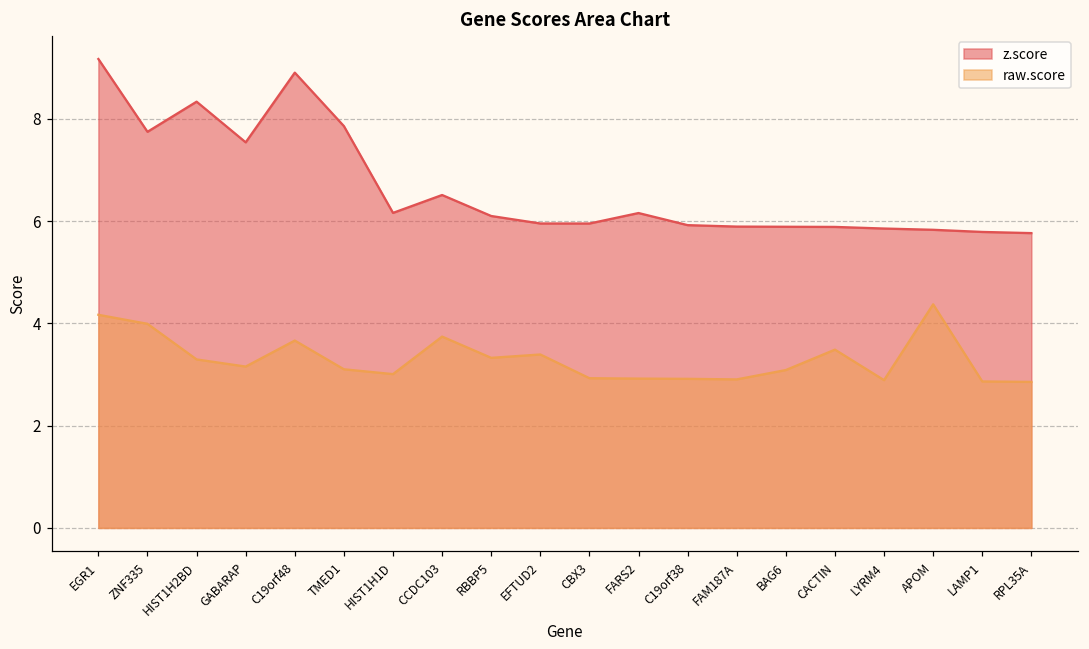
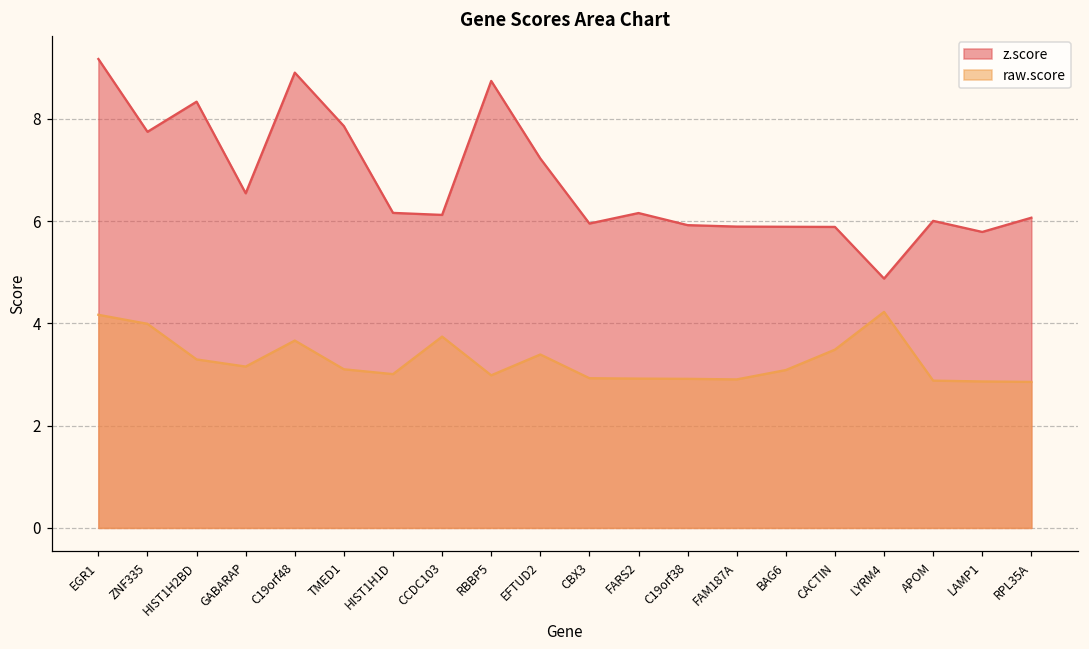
  {
    "z.score": {
      "EGR1": 9.2,
      "ZNF335": 7.7,
      "HIST1H2BD": 8.3,
-     "GABARAP": 7.5,
+     "GABARAP": 6.5,
      "C19orf48": 8.9,
      "TMED1": 7.9,
      "HIST1H1D": 6.2,
-     "CCDC103": 6.5,
-     "RBBP5": 6.1,
-     "EFTUD2": 6.0,
+     "CCDC103": 6.1,
+     "RBBP5": 8.7,
+     "EFTUD2": 7.2,
      "CBX3": 6.0,
      "FARS2": 6.2,
      "C19orf38": 5.9,
      "FAM187A": 5.9,
      "BAG6": 5.9,
      "CACTIN": 5.9,
-     "LYRM4": 5.9,
-     "APOM": 5.8,
+     "LYRM4": 4.9,
+     "APOM": 6.0,
      "LAMP1": 5.8,
-     "RPL35A": 5.8
+     "RPL35A": 6.1
    },
    "raw.score": {
      "EGR1": 4.2,
      "ZNF335": 4.0,
      "HIST1H2BD": 3.3,
      "GABARAP": 3.2,
      "C19orf48": 3.7,
      "TMED1": 3.1,
      "HIST1H1D": 3.0,
      "CCDC103": 3.7,
-     "RBBP5": 3.3,
+     "RBBP5": 3.0,
      "EFTUD2": 3.4,
      "CBX3": 2.9,
      "FARS2": 2.9,
      "C19orf38": 2.9,
      "FAM187A": 2.9,
      "BAG6": 3.1,
      "CACTIN": 3.5,
-     "LYRM4": 2.9,
-     "APOM": 4.4,
+     "LYRM4": 4.2,
+     "APOM": 2.9,
      "LAMP1": 2.9,
      "RPL35A": 2.9
    }
  }
